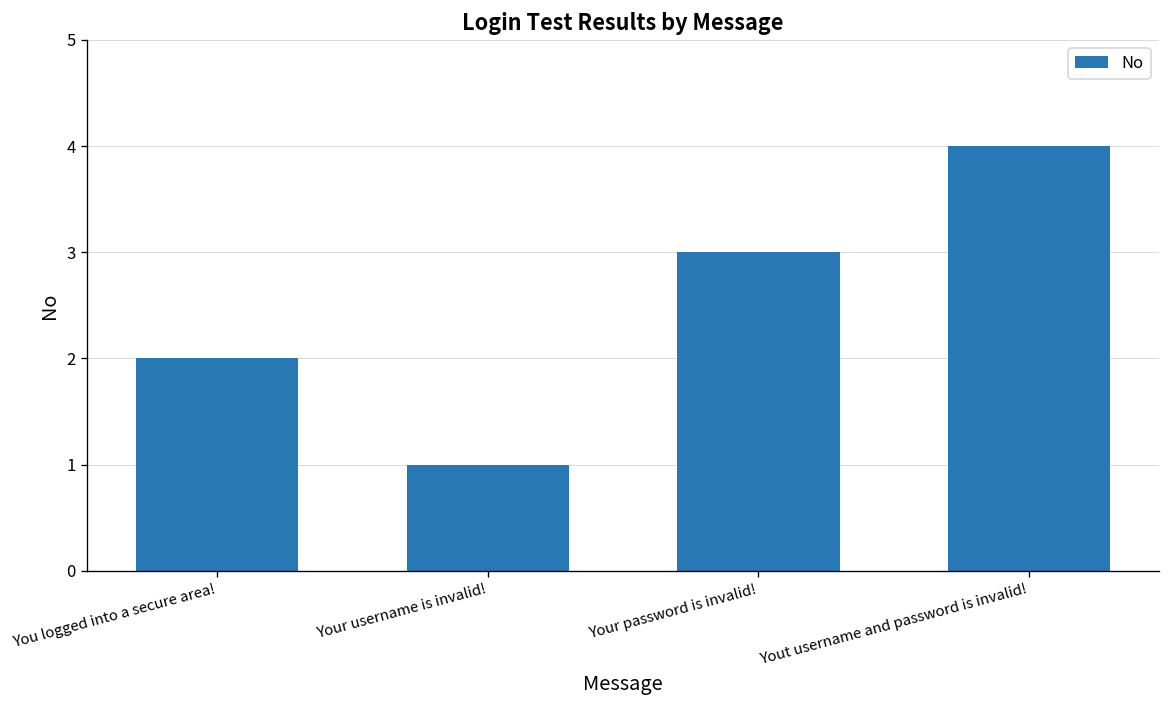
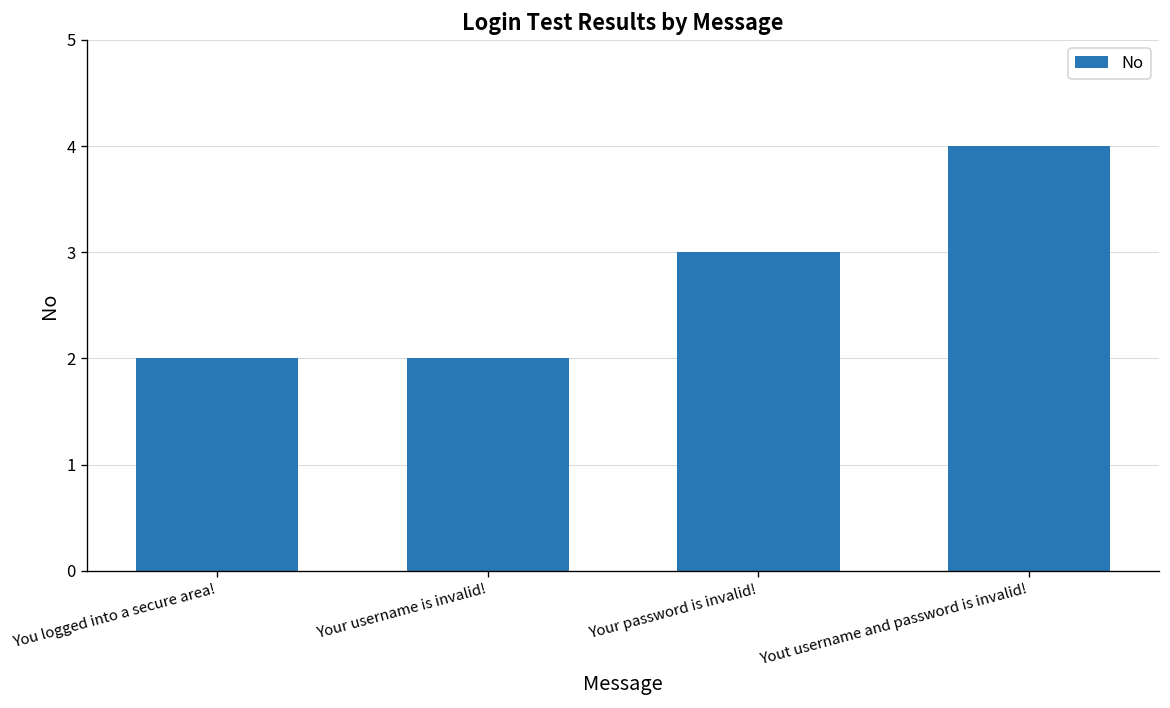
  {
    "You logged into a secure area!": 2,
-   "Your username is invalid!": 1,
+   "Your username is invalid!": 2,
    "Your password is invalid!": 3,
    "Yout username and password is invalid!": 4
  }
